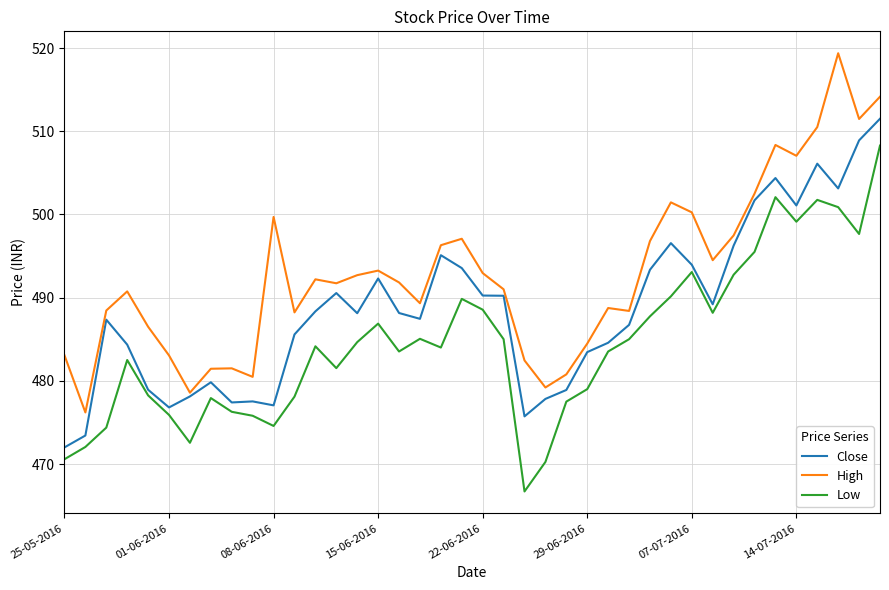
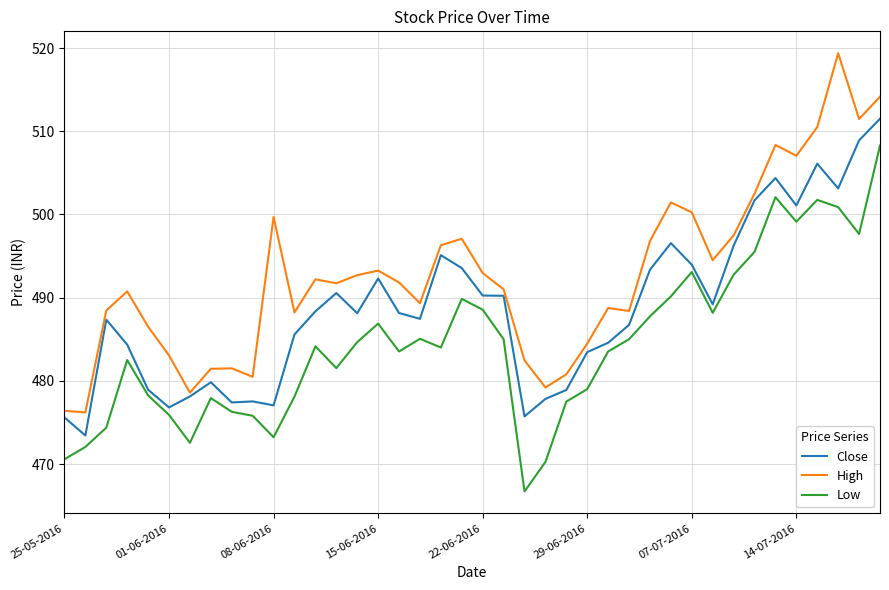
  {
    "Close": {
-     "25-05-2016": 472,
+     "25-05-2016": 476,
      "01-06-2016": 477,
      "08-06-2016": 477,
      "15-06-2016": 492,
      "22-06-2016": 490,
      "29-06-2016": 483,
      "07-07-2016": 494,
      "14-07-2016": 501
    },
    "High": {
-     "25-05-2016": 483,
+     "25-05-2016": 476,
      "01-06-2016": 483,
      "08-06-2016": 500,
      "15-06-2016": 493,
      "22-06-2016": 493,
      "29-06-2016": 484,
      "07-07-2016": 500,
      "14-07-2016": 507
    },
    "Low": {
      "25-05-2016": 471,
      "01-06-2016": 476,
-     "08-06-2016": 475,
+     "08-06-2016": 473,
      "15-06-2016": 487,
      "22-06-2016": 489,
      "29-06-2016": 479,
      "07-07-2016": 493,
      "14-07-2016": 499
    }
  }
